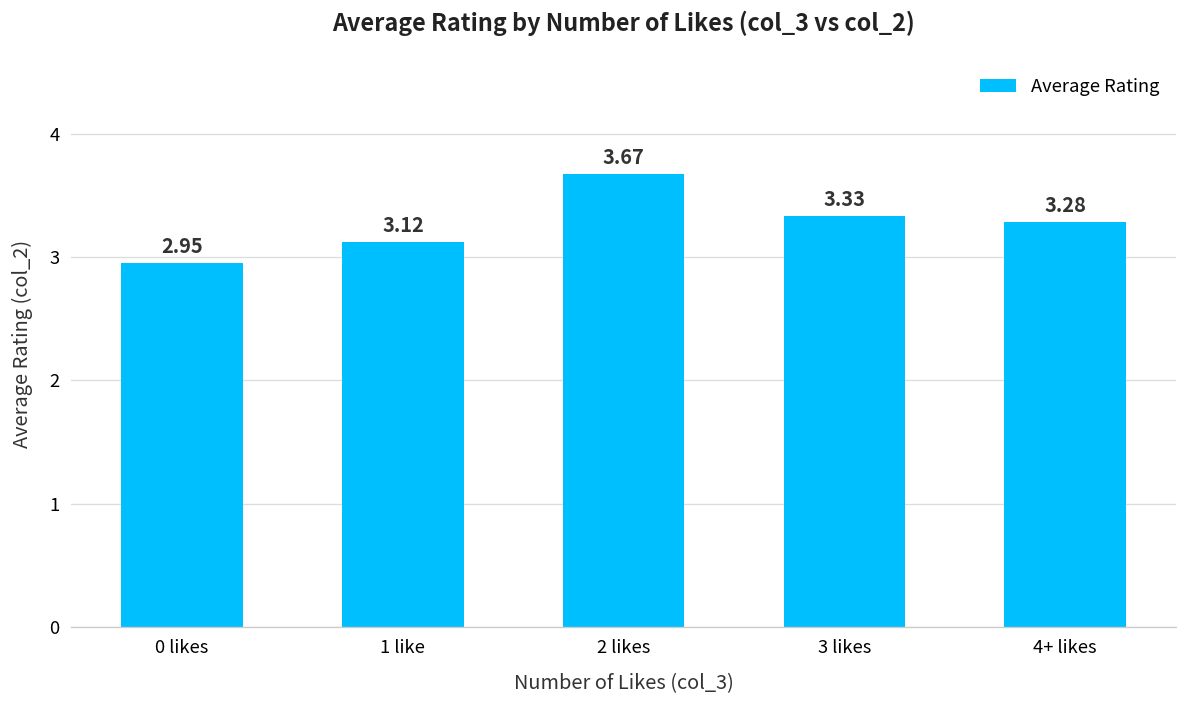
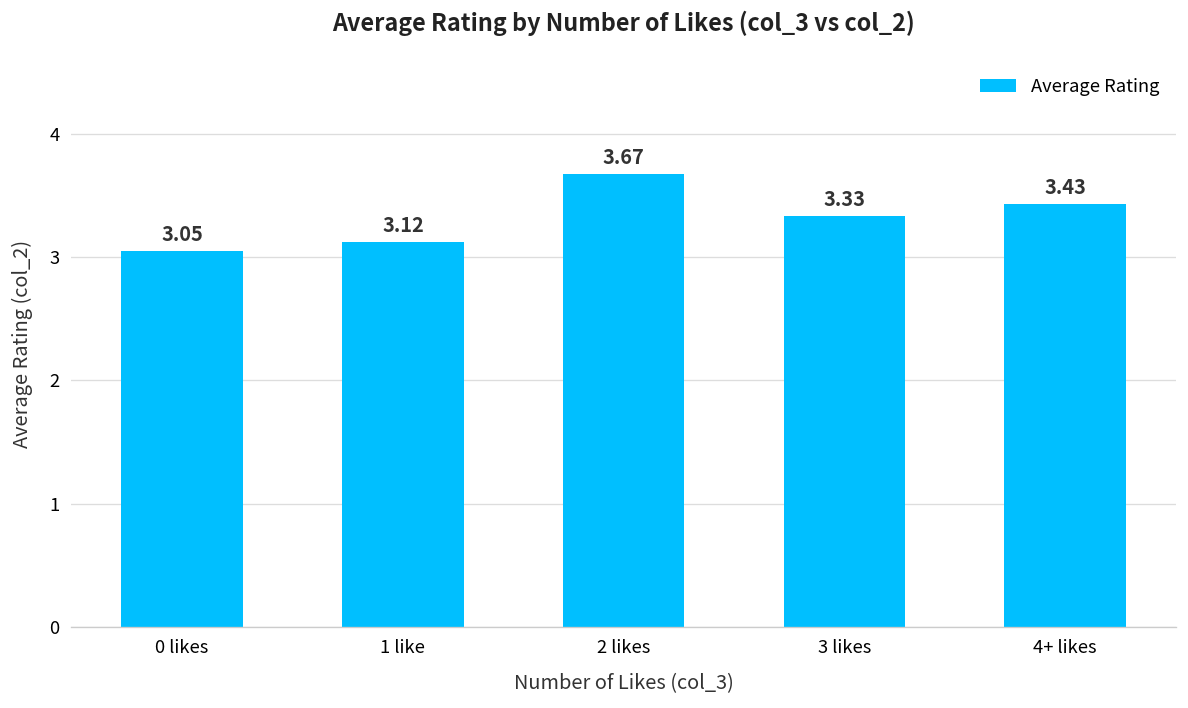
  {
-   "0 likes": 2.95,
+   "0 likes": 3.05,
    "1 like": 3.12,
    "2 likes": 3.67,
    "3 likes": 3.33,
-   "4+ likes": 3.28
+   "4+ likes": 3.43
  }
